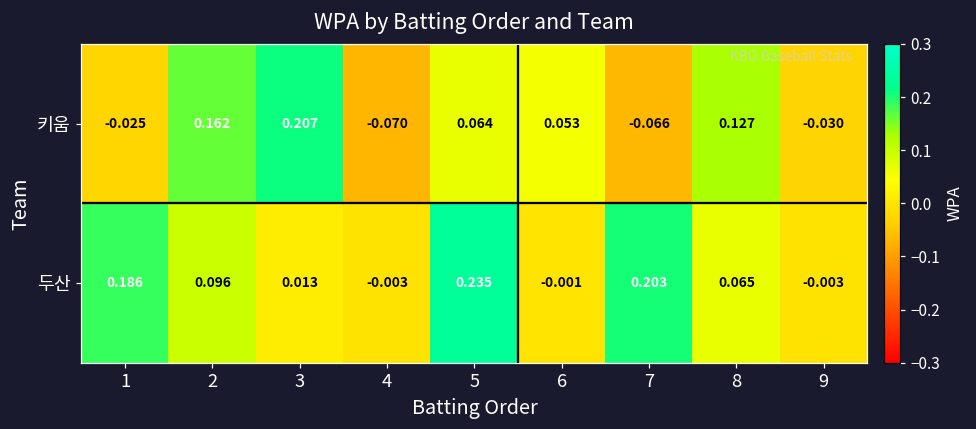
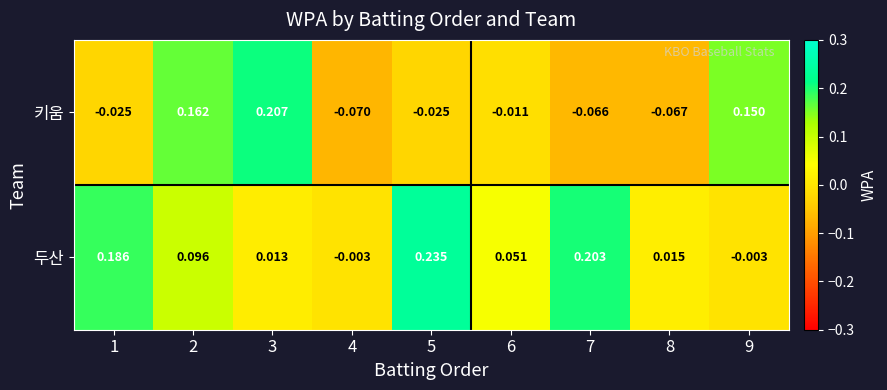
  {
    "키움": {
      "1": -0.025,
      "2": 0.162,
      "3": 0.207,
      "4": -0.070,
-     "5": 0.064,
-     "6": 0.053,
+     "5": -0.025,
+     "6": -0.011,
      "7": -0.066,
-     "8": 0.127,
-     "9": -0.030
+     "8": -0.067,
+     "9": 0.150
    },
    "두산": {
      "1": 0.186,
      "2": 0.096,
      "3": 0.013,
      "4": -0.003,
      "5": 0.235,
-     "6": -0.001,
+     "6": 0.051,
      "7": 0.203,
-     "8": 0.065,
+     "8": 0.015,
      "9": -0.003
    }
  }
